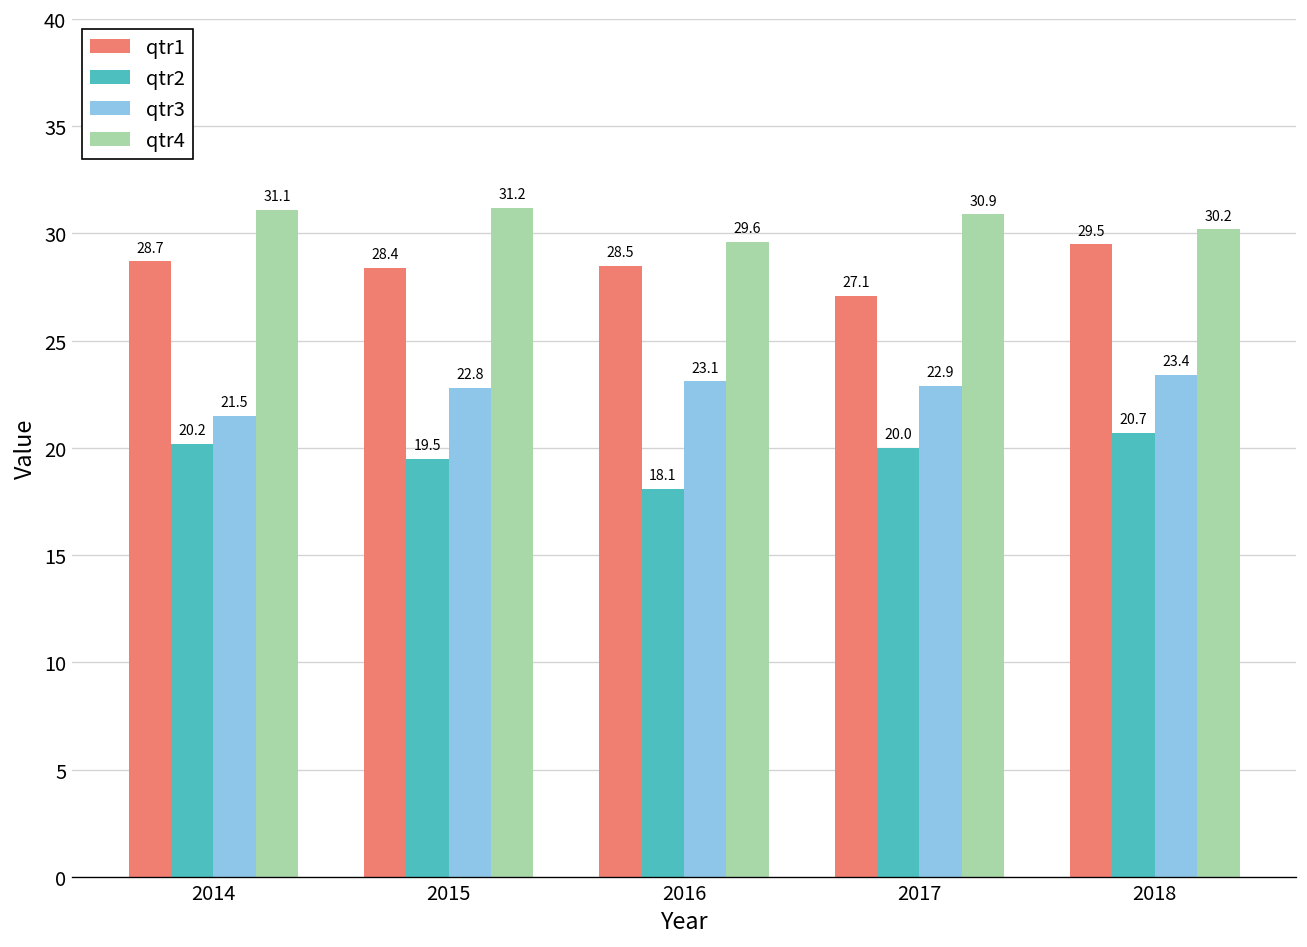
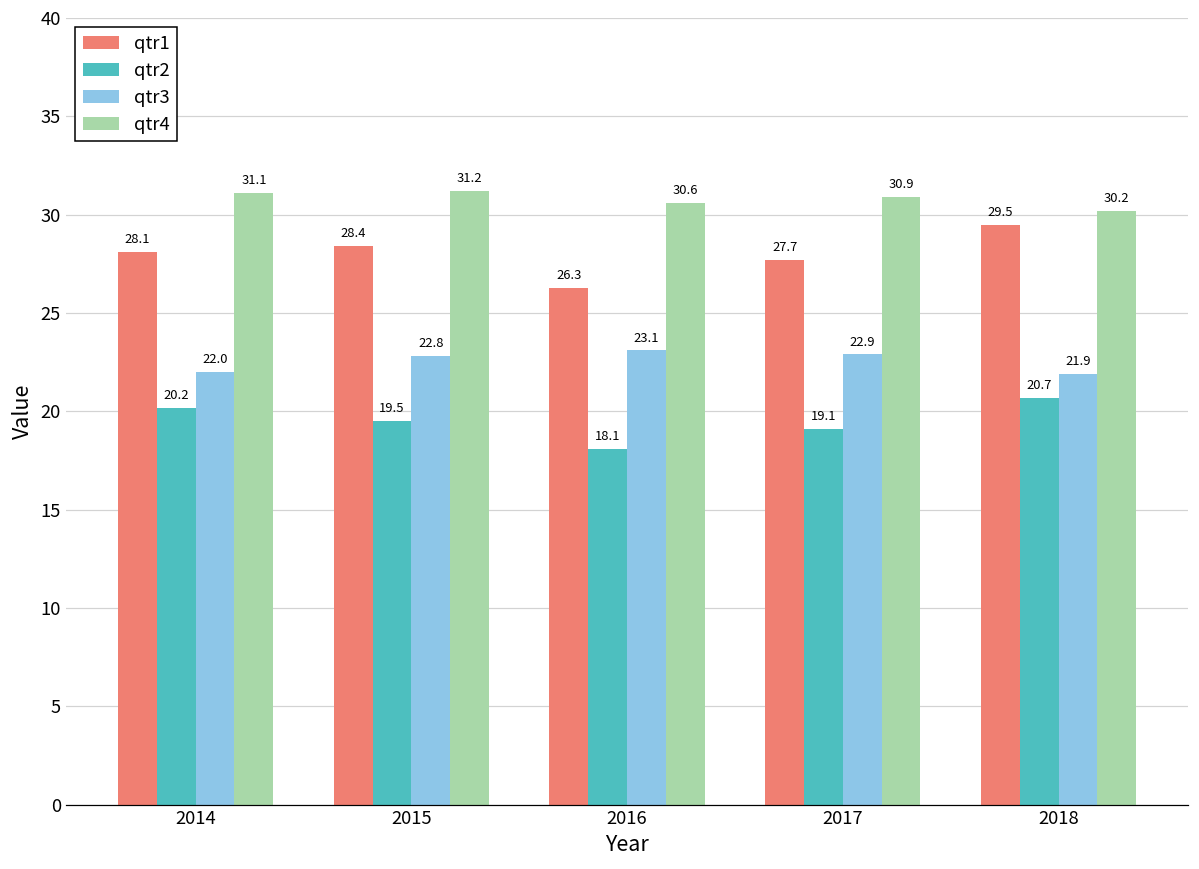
  {
    "qtr1": {
-     "2014": 28.7,
+     "2014": 28.1,
      "2015": 28.4,
-     "2016": 28.5,
-     "2017": 27.1,
+     "2016": 26.3,
+     "2017": 27.7,
      "2018": 29.5
    },
    "qtr2": {
      "2014": 20.2,
      "2015": 19.5,
      "2016": 18.1,
-     "2017": 20.0,
+     "2017": 19.1,
      "2018": 20.7
    },
    "qtr3": {
-     "2014": 21.5,
+     "2014": 22.0,
      "2015": 22.8,
      "2016": 23.1,
      "2017": 22.9,
-     "2018": 23.4
+     "2018": 21.9
    },
    "qtr4": {
      "2014": 31.1,
      "2015": 31.2,
-     "2016": 29.6,
+     "2016": 30.6,
      "2017": 30.9,
      "2018": 30.2
    }
  }
